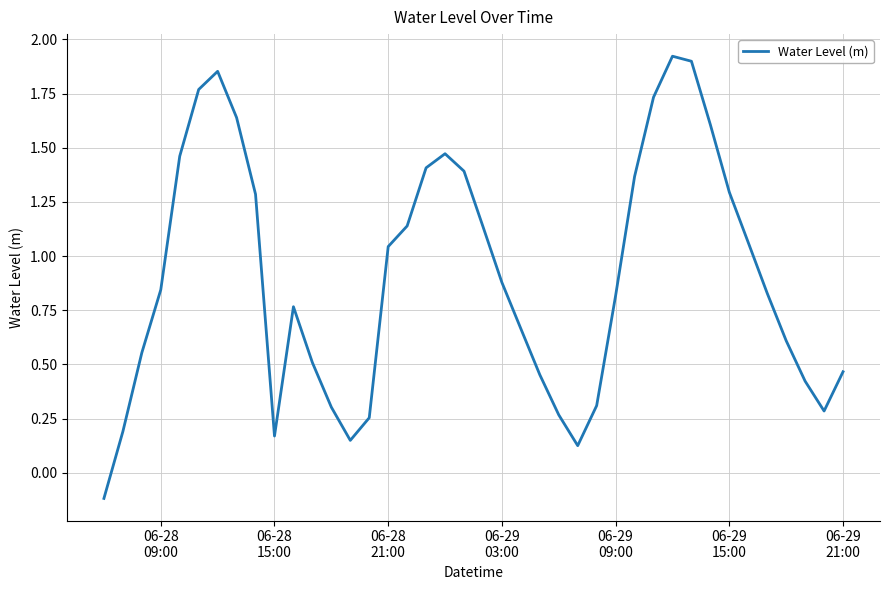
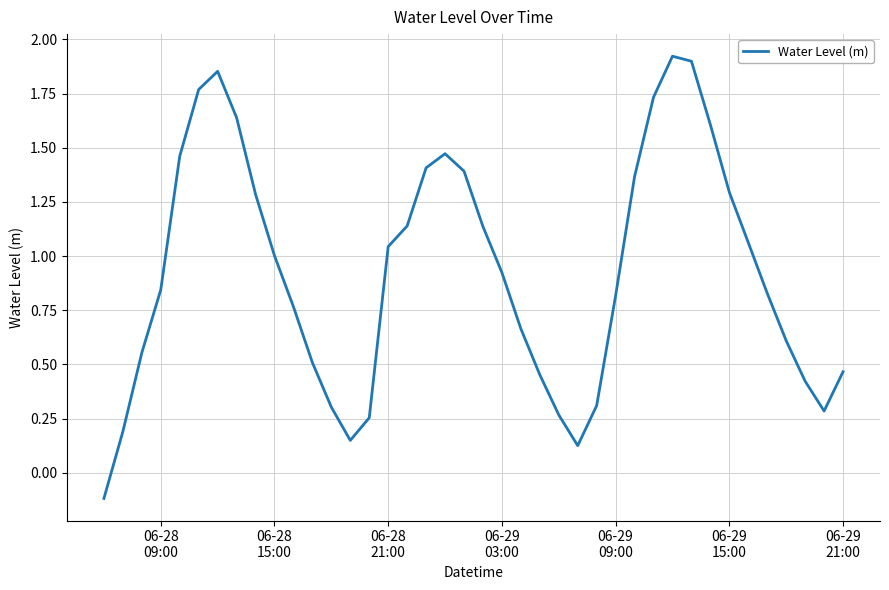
  {
    "06-28 09:00": 0.84,
-   "06-28 15:00": 0.17,
+   "06-28 15:00": 1.00,
    "06-28 21:00": 1.04,
-   "06-29 03:00": 0.88,
+   "06-29 03:00": 0.92,
    "06-29 09:00": 0.82,
    "06-29 15:00": 1.29,
    "06-29 21:00": 0.47
  }
